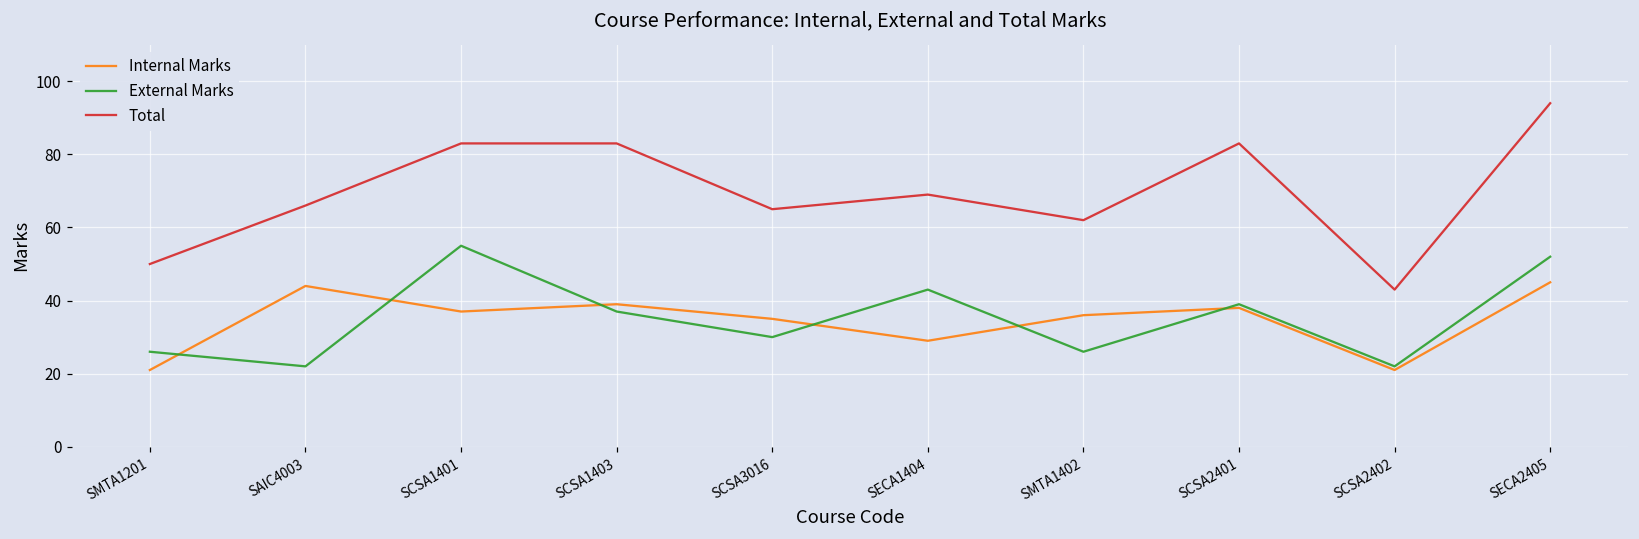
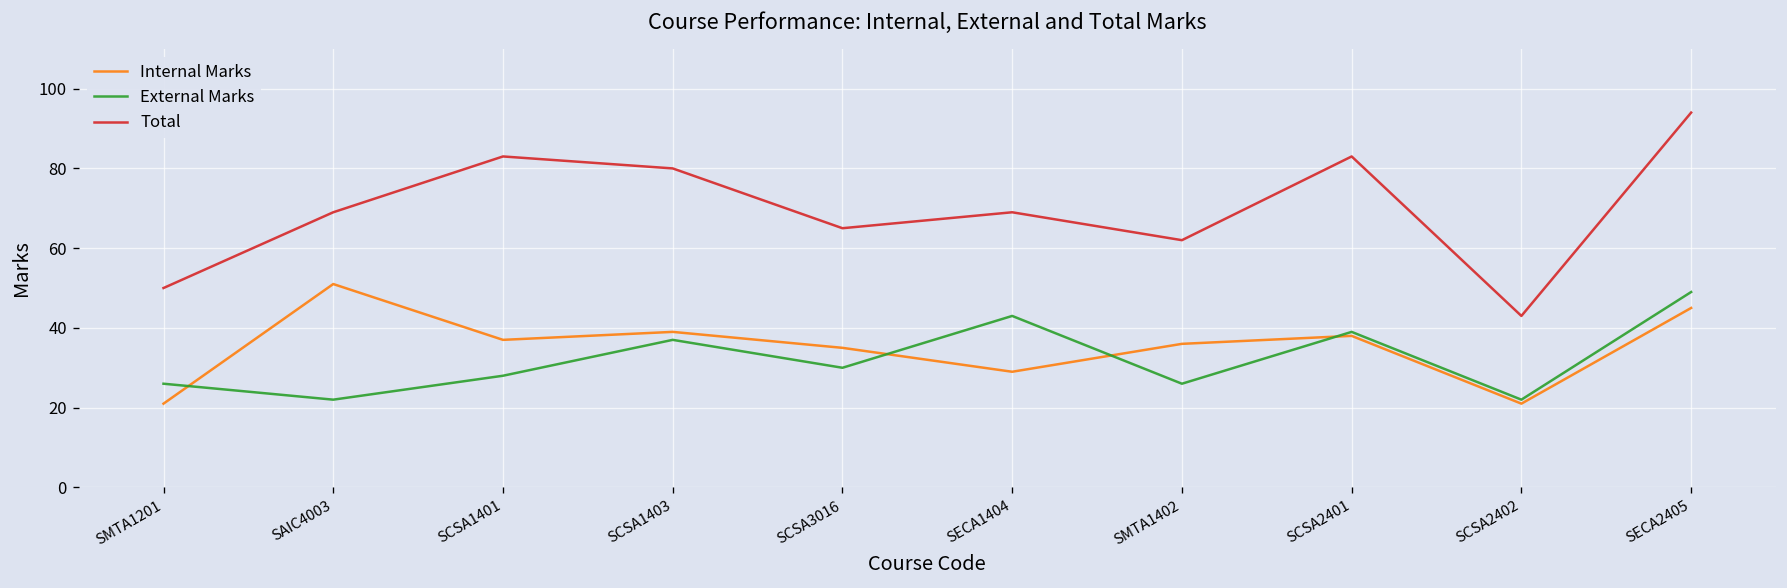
  {
    "Internal Marks": {
      "SMTA1201": 21,
-     "SAIC4003": 44,
+     "SAIC4003": 51,
      "SCSA1401": 37,
      "SCSA1403": 39,
      "SCSA3016": 35,
      "SECA1404": 29,
      "SMTA1402": 36,
      "SCSA2401": 38,
      "SCSA2402": 21,
      "SECA2405": 45
    },
    "External Marks": {
      "SMTA1201": 26,
      "SAIC4003": 22,
-     "SCSA1401": 55,
+     "SCSA1401": 28,
      "SCSA1403": 37,
      "SCSA3016": 30,
      "SECA1404": 43,
      "SMTA1402": 26,
      "SCSA2401": 39,
      "SCSA2402": 22,
-     "SECA2405": 52
+     "SECA2405": 49
    },
    "Total": {
      "SMTA1201": 50,
-     "SAIC4003": 66,
+     "SAIC4003": 69,
      "SCSA1401": 83,
-     "SCSA1403": 83,
+     "SCSA1403": 80,
      "SCSA3016": 65,
      "SECA1404": 69,
      "SMTA1402": 62,
      "SCSA2401": 83,
      "SCSA2402": 43,
      "SECA2405": 94
    }
  }
